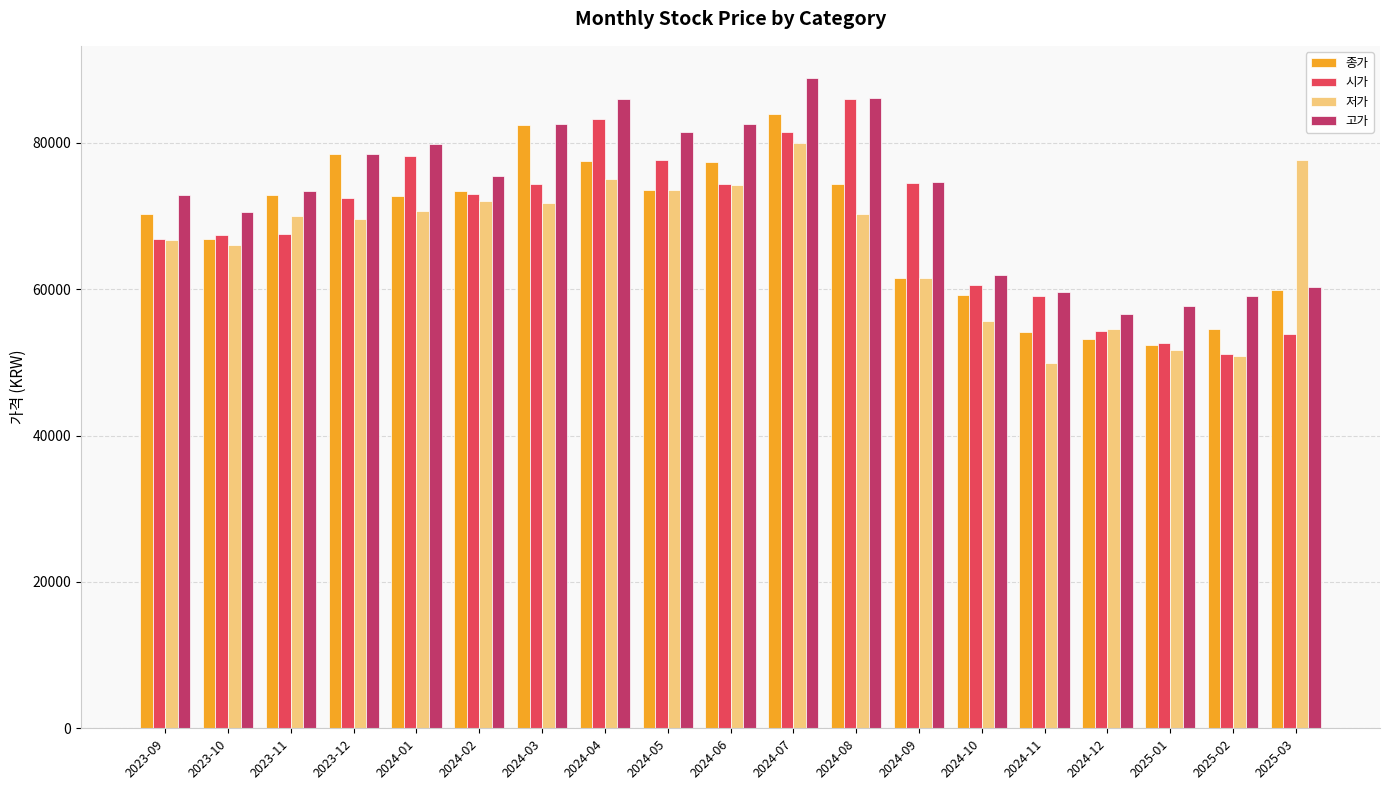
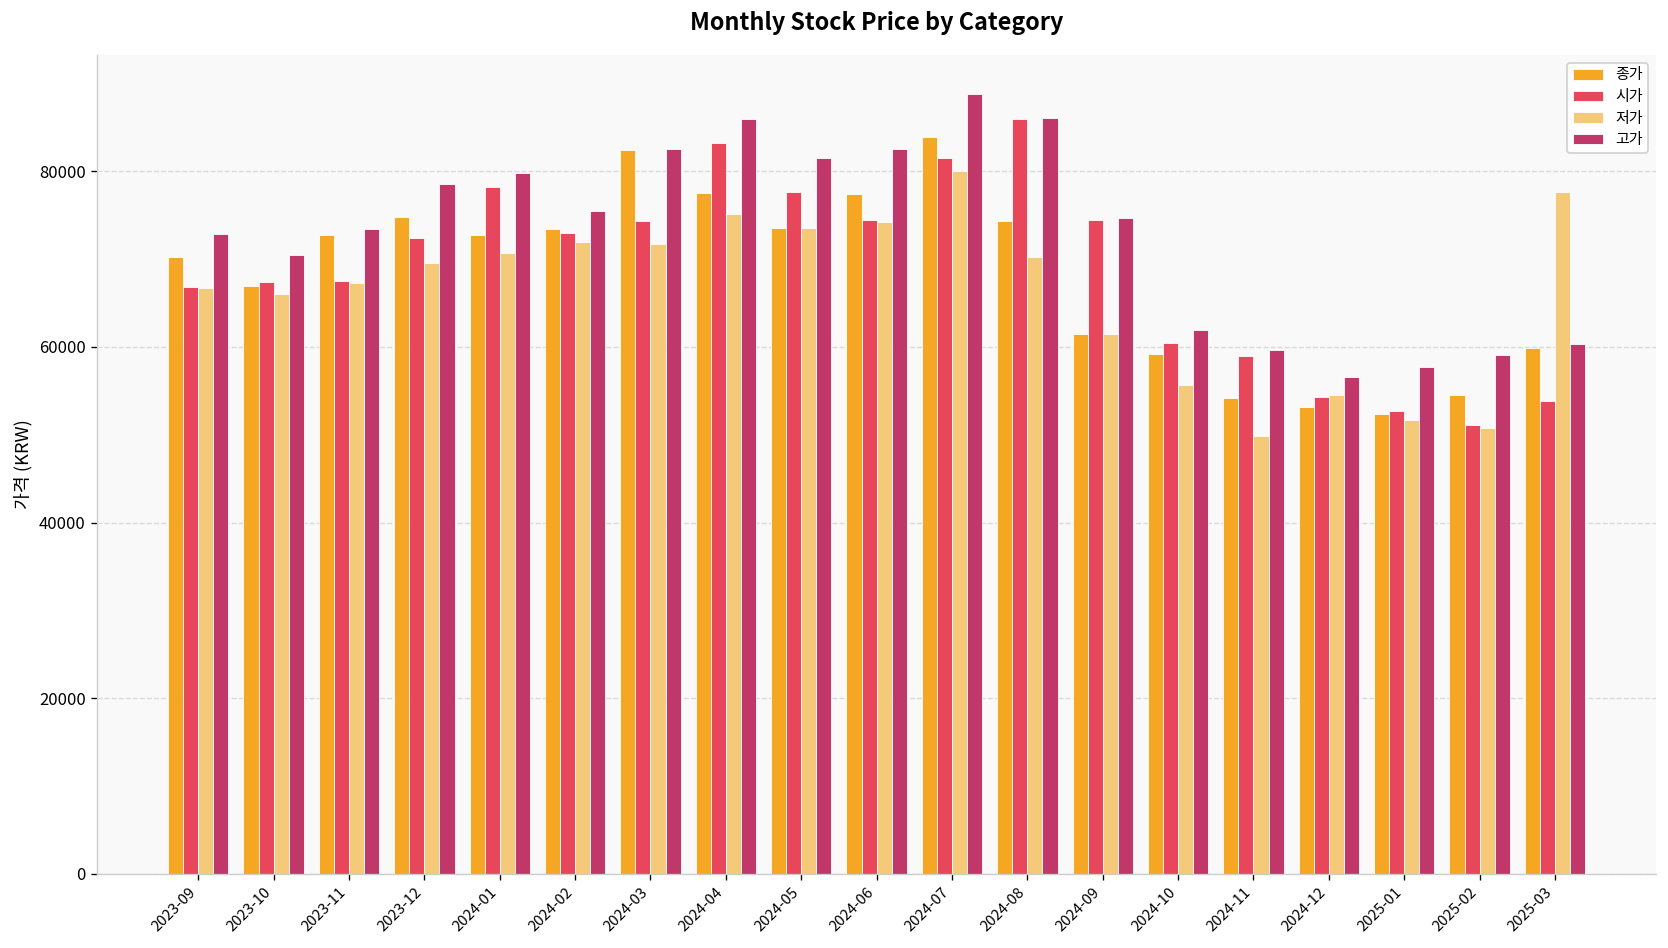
  {
    "종가": {
      "2023-09": 70000,
      "2023-10": 67000,
      "2023-11": 73000,
-     "2023-12": 79000,
+     "2023-12": 75000,
      "2024-01": 73000,
      "2024-02": 73000,
      "2024-03": 82000,
      "2024-04": 78000,
      "2024-05": 74000,
      "2024-06": 77000,
      "2024-07": 84000,
      "2024-08": 74000,
      "2024-09": 62000,
      "2024-10": 59000,
      "2024-11": 54000,
      "2024-12": 53000,
      "2025-01": 52000,
      "2025-02": 55000,
      "2025-03": 60000
    },
    "저가": {
      "2023-09": 67000,
      "2023-10": 66000,
-     "2023-11": 70000,
+     "2023-11": 67000,
      "2023-12": 70000,
      "2024-01": 71000,
      "2024-02": 72000,
      "2024-03": 72000,
      "2024-04": 75000,
      "2024-05": 74000,
      "2024-06": 74000,
      "2024-07": 80000,
      "2024-08": 70000,
      "2024-09": 62000,
      "2024-10": 56000,
      "2024-11": 50000,
      "2024-12": 55000,
      "2025-01": 52000,
      "2025-02": 51000,
      "2025-03": 78000
    }
  }
